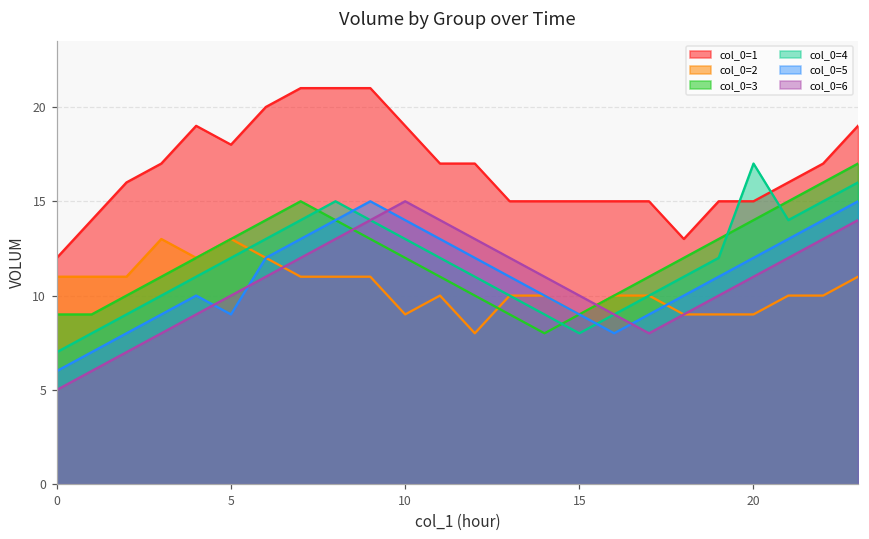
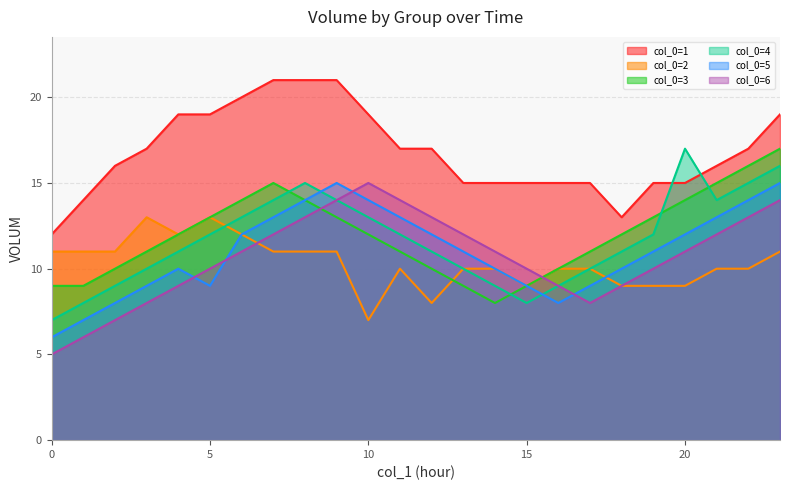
  {
    "col_0=1": {
      "0": 12,
-     "5": 18,
+     "5": 19,
      "10": 19,
      "15": 15,
      "20": 15
    },
    "col_0=2": {
      "0": 11,
-     "10": 9,
+     "10": 7,
      "20": 9
    },
    "col_0=3": {
      "0": 9,
      "10": 12,
      "20": 14
    },
    "col_0=4": {
      "0": 7,
      "5": 12,
      "10": 13,
      "15": 8,
      "20": 17
    },
    "col_0=5": {
      "0": 6,
      "5": 9,
      "10": 14,
      "20": 12
    },
    "col_0=6": {
      "0": 5,
      "5": 10,
      "10": 15,
      "15": 10,
      "20": 11
    }
  }
